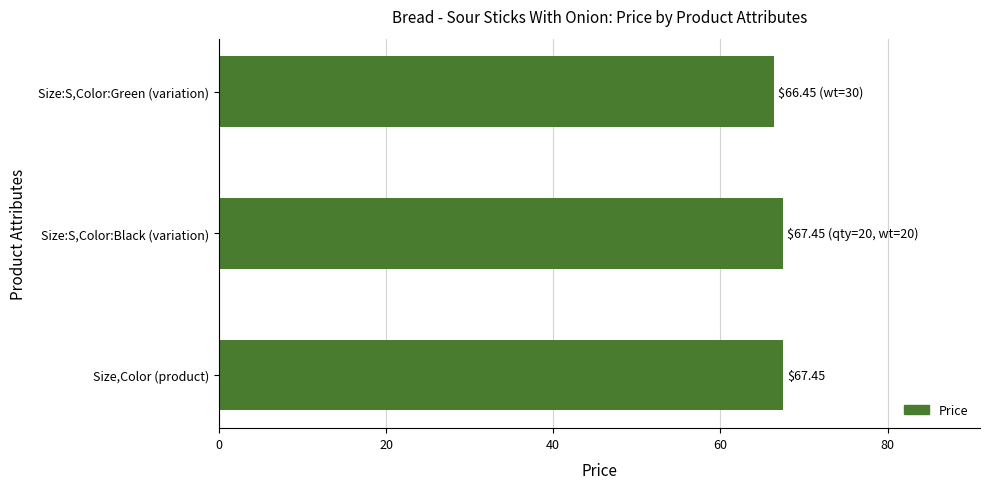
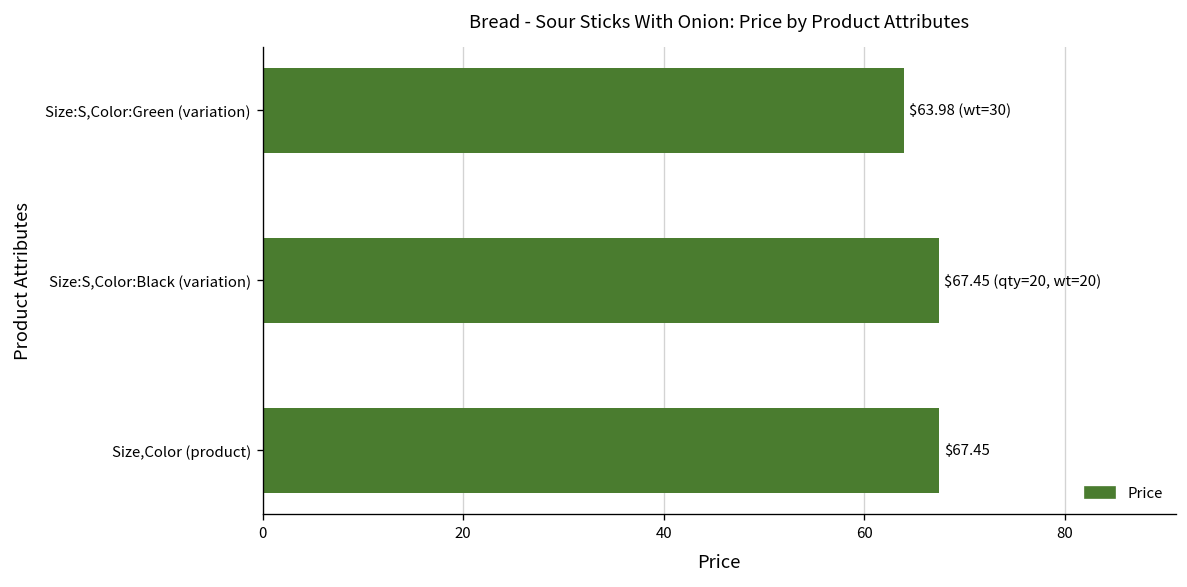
  {
-   "Size:S,Color:Green (variation)": "$66.45",
+   "Size:S,Color:Green (variation)": "$63.98",
    "Size:S,Color:Black (variation)": "$67.45",
    "Size,Color (product)": "$67.45"
  }
